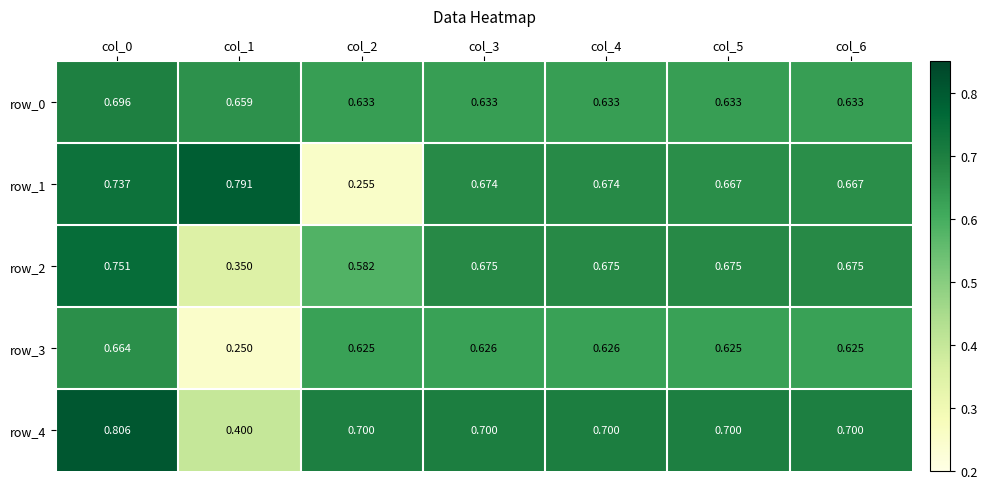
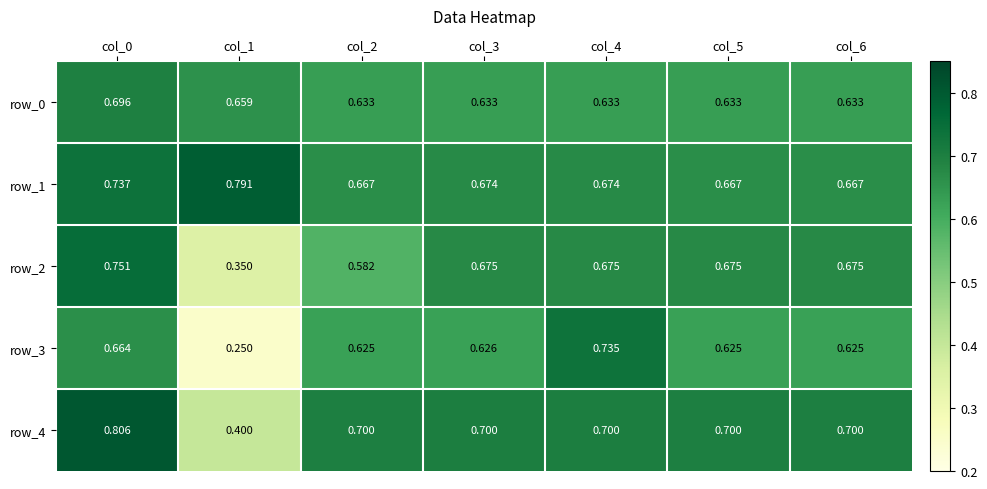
  {
    "row_0": {
      "col_0": 0.696,
      "col_1": 0.659,
      "col_2": 0.633,
      "col_3": 0.633,
      "col_4": 0.633,
      "col_5": 0.633,
      "col_6": 0.633
    },
    "row_1": {
      "col_0": 0.737,
      "col_1": 0.791,
-     "col_2": 0.255,
+     "col_2": 0.667,
      "col_3": 0.674,
      "col_4": 0.674,
      "col_5": 0.667,
      "col_6": 0.667
    },
    "row_2": {
      "col_0": 0.751,
      "col_1": 0.350,
      "col_2": 0.582,
      "col_3": 0.675,
      "col_4": 0.675,
      "col_5": 0.675,
      "col_6": 0.675
    },
    "row_3": {
      "col_0": 0.664,
      "col_1": 0.250,
      "col_2": 0.625,
      "col_3": 0.626,
-     "col_4": 0.626,
+     "col_4": 0.735,
      "col_5": 0.625,
      "col_6": 0.625
    },
    "row_4": {
      "col_0": 0.806,
      "col_1": 0.400,
      "col_2": 0.700,
      "col_3": 0.700,
      "col_4": 0.700,
      "col_5": 0.700,
      "col_6": 0.700
    }
  }
